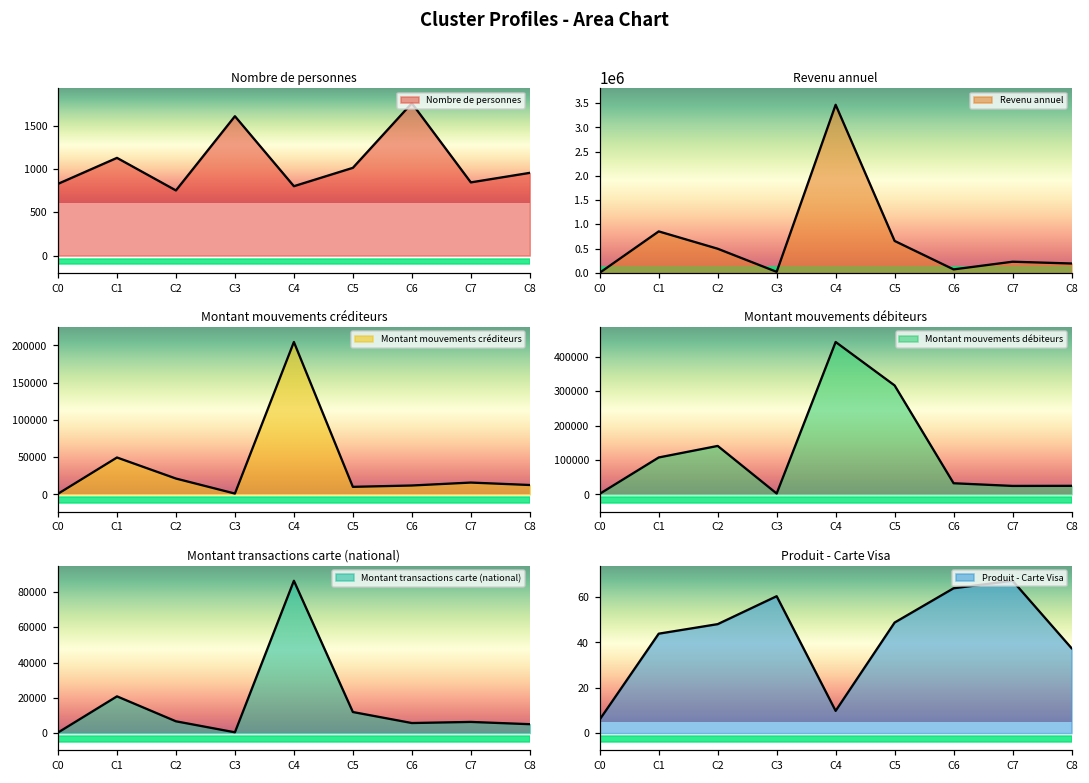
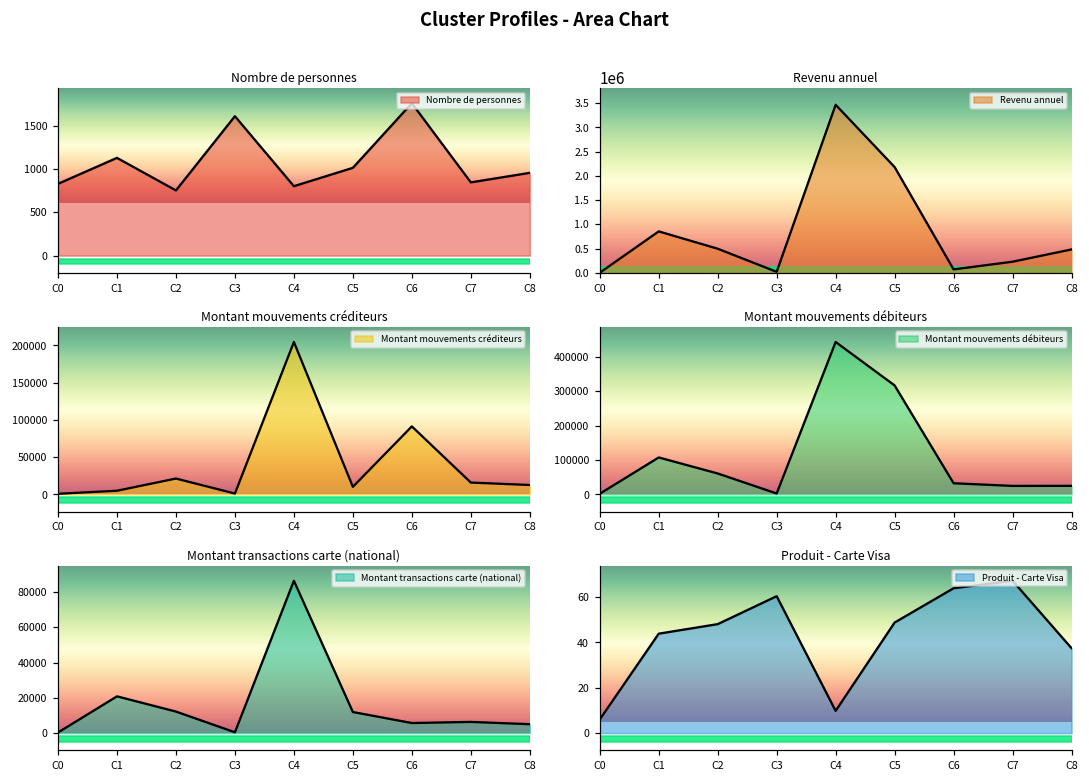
  {
    "Nombre de personnes": {
      "C0": 800,
      "C1": 1100,
      "C2": 800,
      "C3": 1600,
      "C4": 800,
      "C5": 1000,
      "C7": 800,
      "C8": 1000
    },
    "Revenu annuel": {
      "C1": 900000,
      "C2": 500000,
      "C4": 3500000,
-     "C5": 700000,
+     "C5": 2200000,
      "C7": 200000,
-     "C8": 200000
+     "C8": 500000
    },
    "Montant mouvements créditeurs": {
      "C0": 0,
-     "C1": 50000,
+     "C1": 0,
      "C2": 20000,
      "C3": 0,
      "C4": 200000,
      "C5": 10000,
-     "C6": 10000,
+     "C6": 90000,
      "C7": 20000,
      "C8": 10000
    },
    "Montant mouvements débiteurs": {
      "C0": 0,
      "C1": 110000,
-     "C2": 140000,
+     "C2": 60000,
      "C3": 0,
      "C4": 440000,
      "C5": 320000,
      "C6": 30000,
      "C7": 20000,
      "C8": 20000
    },
    "Montant transactions carte (national)": {
      "C0": 0,
      "C1": 21000,
-     "C2": 7000,
+     "C2": 12000,
      "C3": 0,
      "C4": 86000,
      "C5": 12000,
      "C6": 6000,
      "C7": 6000,
      "C8": 5000
    },
    "Produit - Carte Visa": {
      "C0": 6,
      "C1": 44,
      "C2": 48,
      "C3": 60,
      "C4": 10,
      "C5": 49,
      "C6": 64,
      "C8": 37
    }
  }
